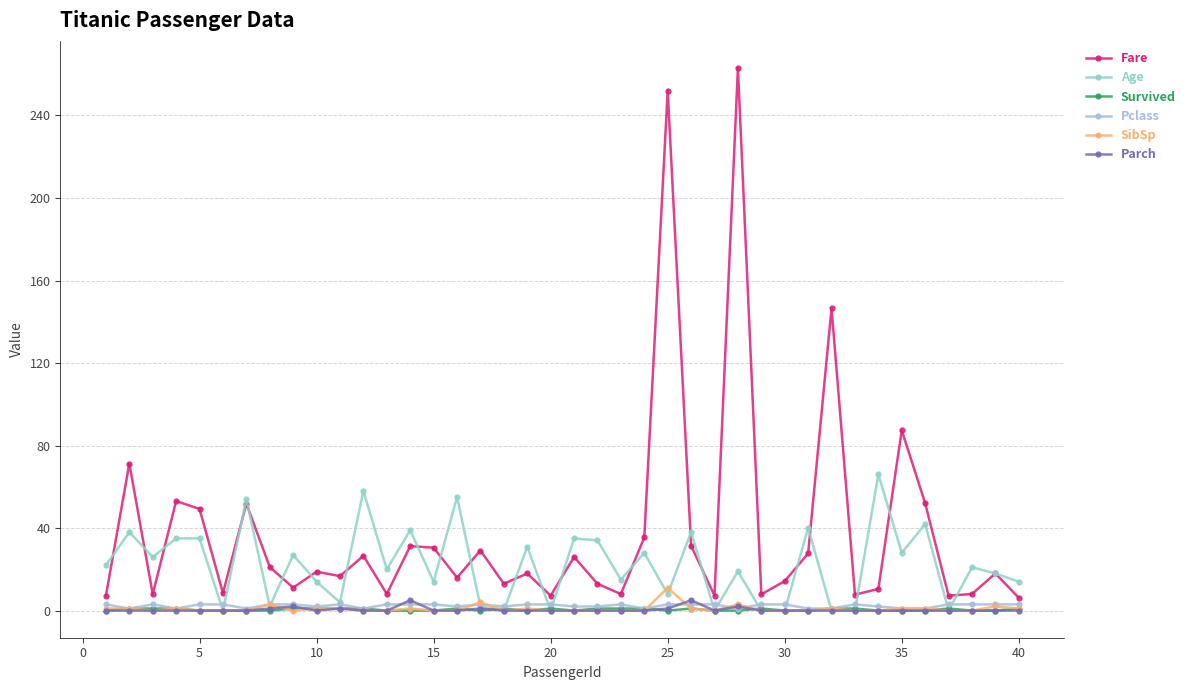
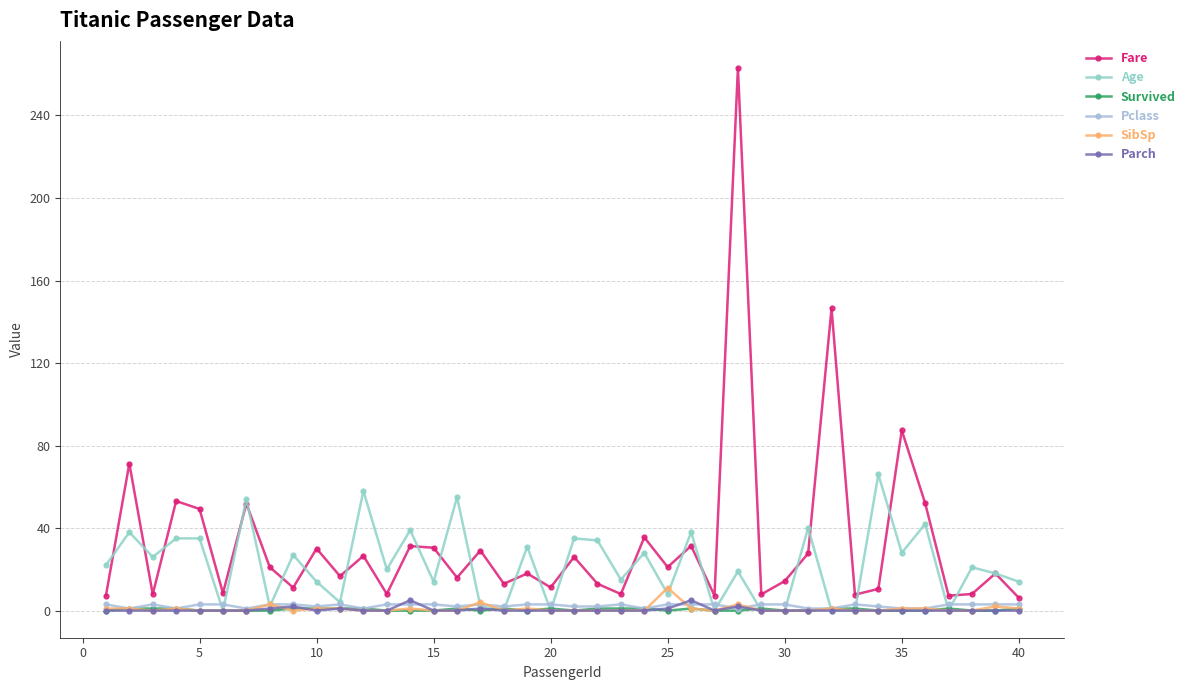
  {
    "Fare": {
      "5": 49,
-     "10": 19,
+     "10": 30,
      "15": 30,
-     "20": 7,
-     "25": 252,
+     "20": 11,
+     "25": 21,
      "30": 14,
      "35": 87,
      "40": 6
    },
    "SibSp": {
      "25": 11
    }
  }
